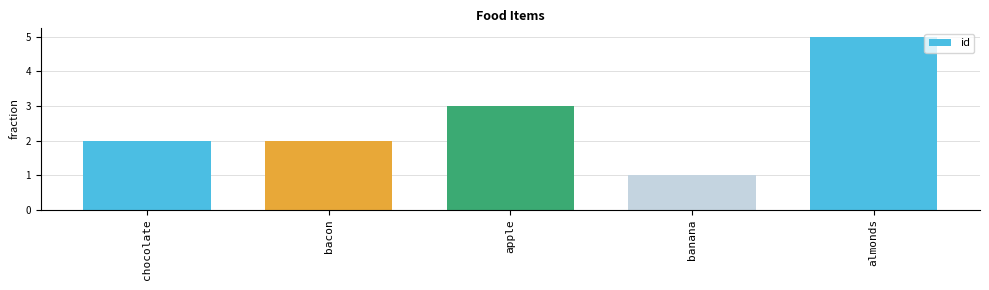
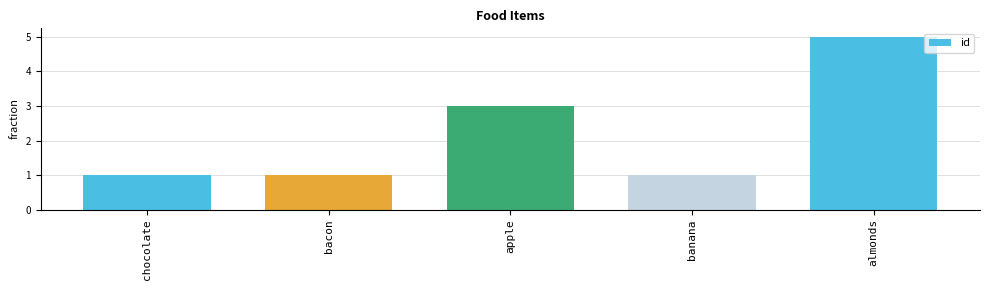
  {
-   "chocolate": 2,
-   "bacon": 2,
+   "chocolate": 1,
+   "bacon": 1,
    "apple": 3,
    "banana": 1,
    "almonds": 5
  }
